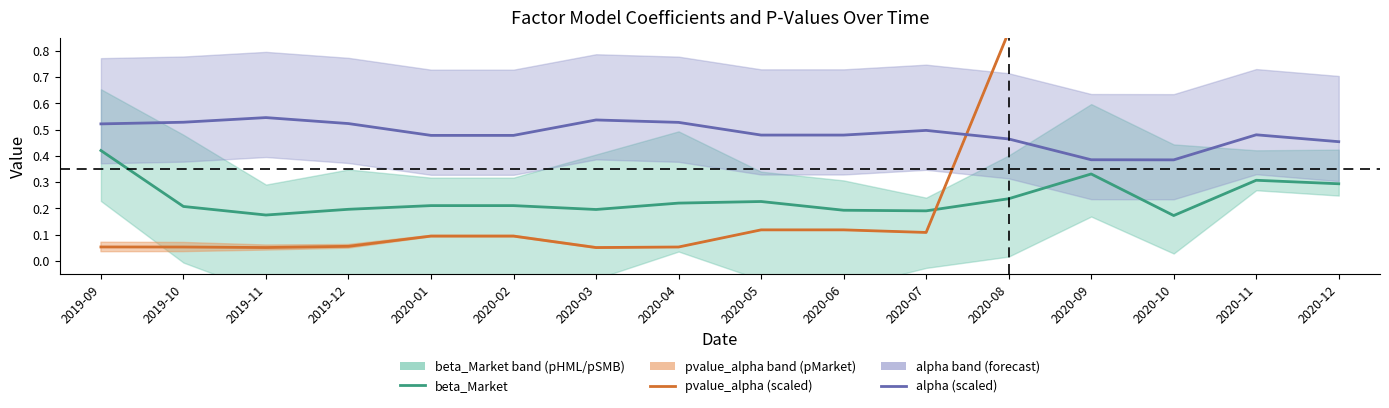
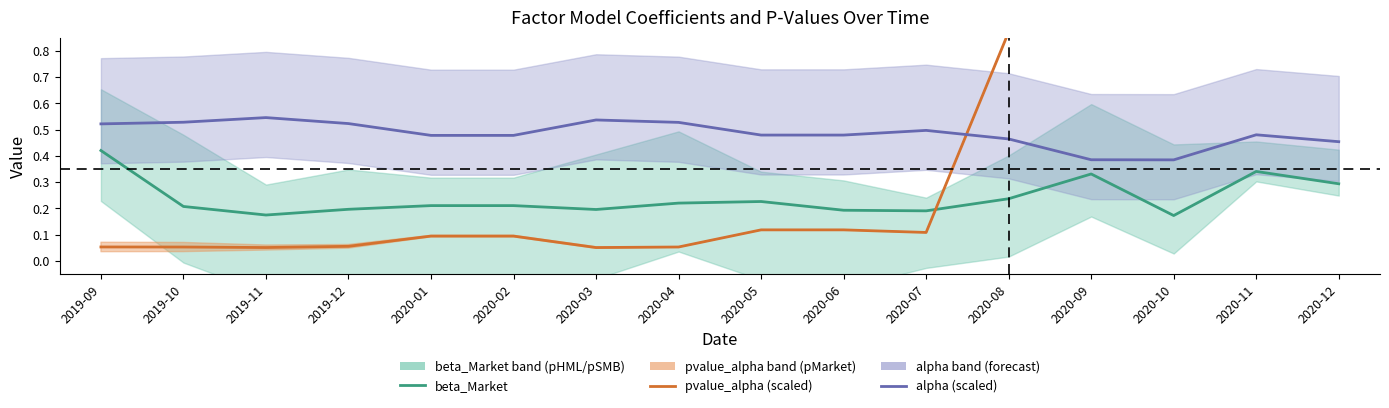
  {
    "beta_Market": {
      "2019-09": 0.42,
      "2019-10": 0.21,
      "2019-11": 0.17,
      "2019-12": 0.20,
      "2020-01": 0.21,
      "2020-02": 0.21,
      "2020-03": 0.20,
      "2020-04": 0.22,
      "2020-05": 0.23,
      "2020-06": 0.19,
      "2020-07": 0.19,
      "2020-08": 0.24,
      "2020-09": 0.33,
      "2020-10": 0.17,
-     "2020-11": 0.31,
+     "2020-11": 0.34,
      "2020-12": 0.29
    },
    "pvalue_alpha (scaled)": {
      "2019-09": 0.05,
      "2019-10": 0.05
    }
  }
